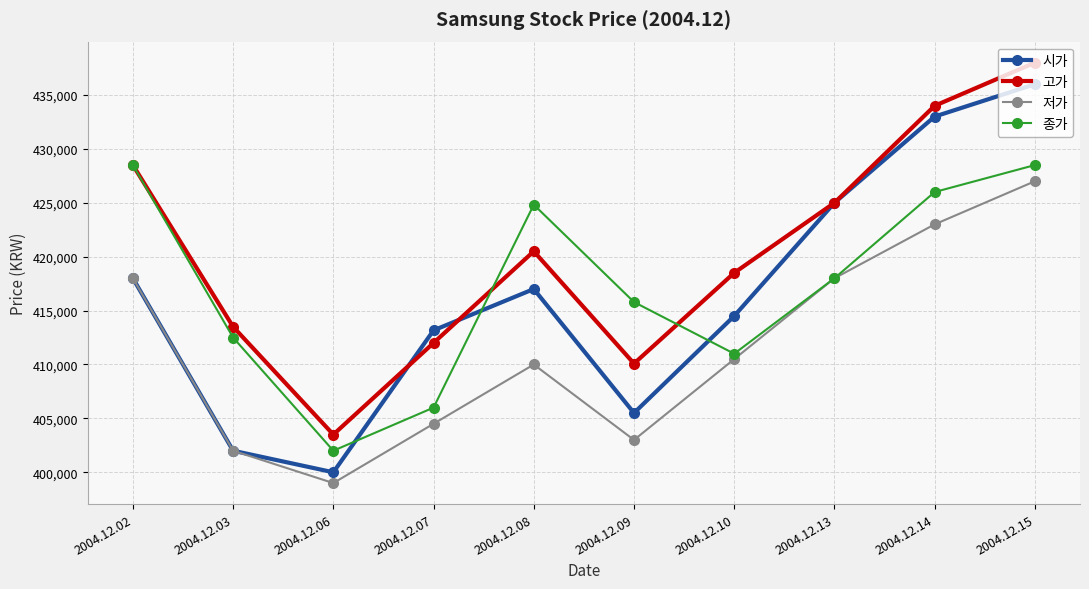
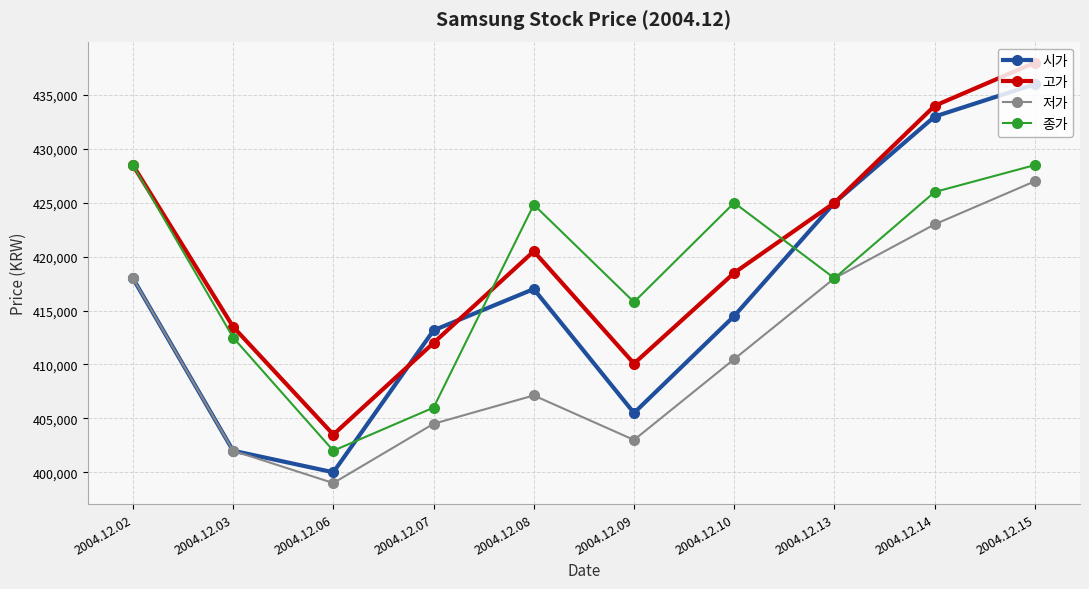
  {
    "시가": {
      "2004.12.06": "400,000",
      "2004.12.07": "413,200",
      "2004.12.08": "417,000",
      "2004.12.09": "405,500",
      "2004.12.10": "414,500",
      "2004.12.14": "433,000"
    },
    "고가": {
      "2004.12.03": "413,500",
      "2004.12.06": "403,500",
      "2004.12.07": "412,000",
      "2004.12.08": "420,500",
      "2004.12.09": "410,100",
      "2004.12.10": "418,500",
      "2004.12.14": "434,000"
    },
    "저가": {
      "2004.12.06": "399,000",
      "2004.12.07": "404,500",
-     "2004.12.08": "410,000",
+     "2004.12.08": "407,100",
      "2004.12.09": "403,000",
      "2004.12.10": "410,500",
      "2004.12.14": "423,000",
      "2004.12.15": "427,000"
    },
    "종가": {
      "2004.12.03": "412,500",
      "2004.12.06": "402,000",
      "2004.12.07": "406,000",
      "2004.12.08": "424,800",
      "2004.12.09": "415,800",
-     "2004.12.10": "411,000",
+     "2004.12.10": "425,000",
      "2004.12.14": "426,000",
      "2004.12.15": "428,500"
    }
  }
